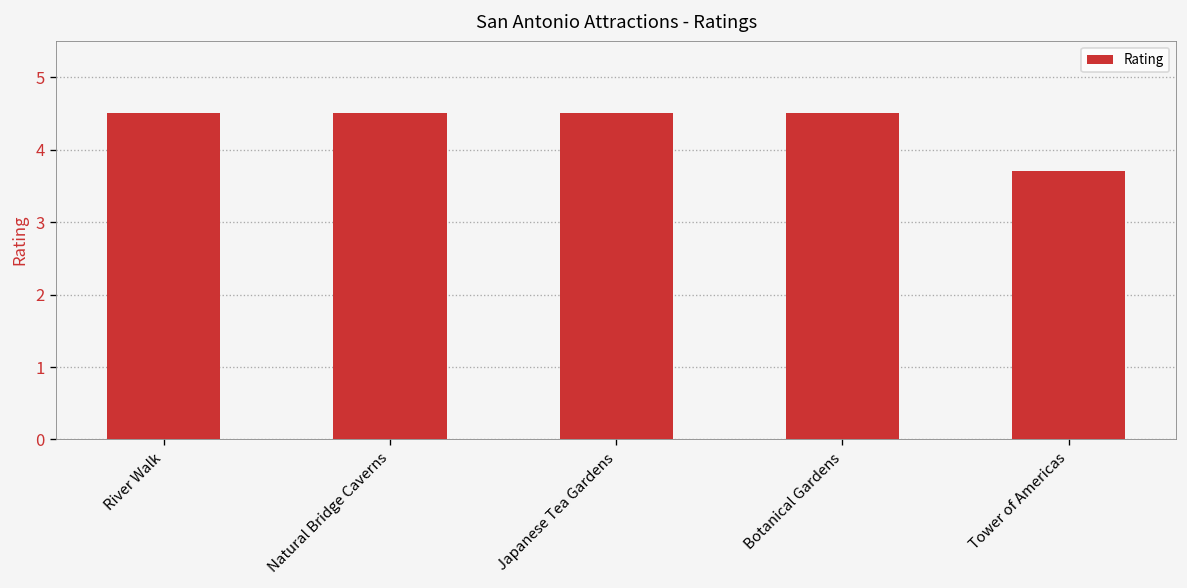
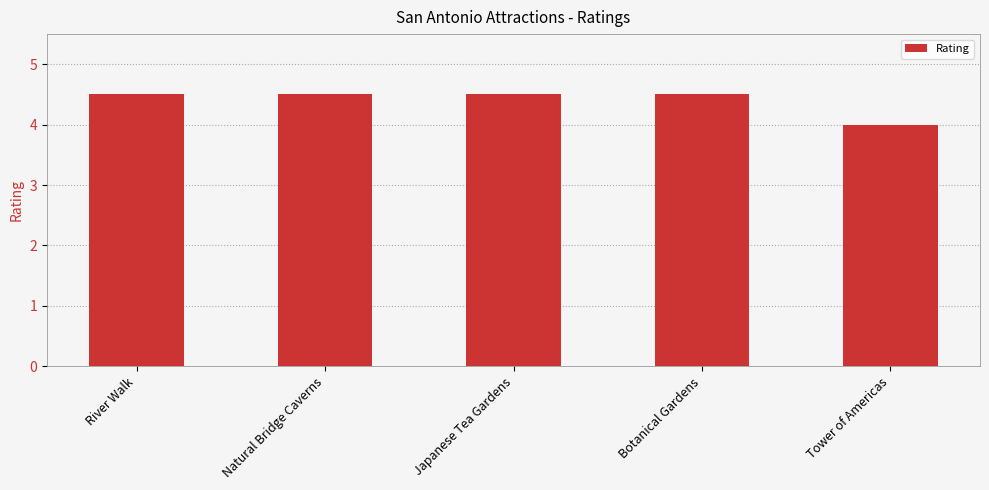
  {
    "River Walk": 4.5,
    "Natural Bridge Caverns": 4.5,
    "Japanese Tea Gardens": 4.5,
    "Botanical Gardens": 4.5,
-   "Tower of Americas": 3.7
+   "Tower of Americas": 4.0
  }
